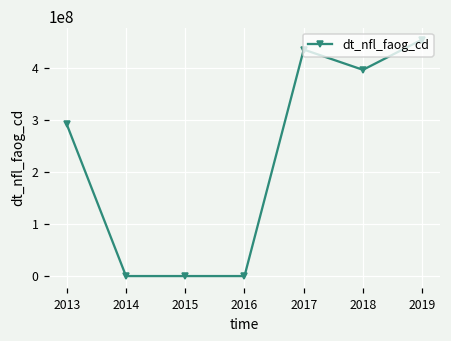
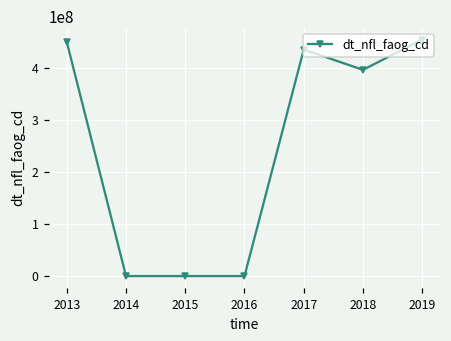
  {
-   "2013": 290000000,
+   "2013": 450000000,
    "2014": 0,
    "2015": 0,
    "2016": 0,
    "2018": 400000000
  }
